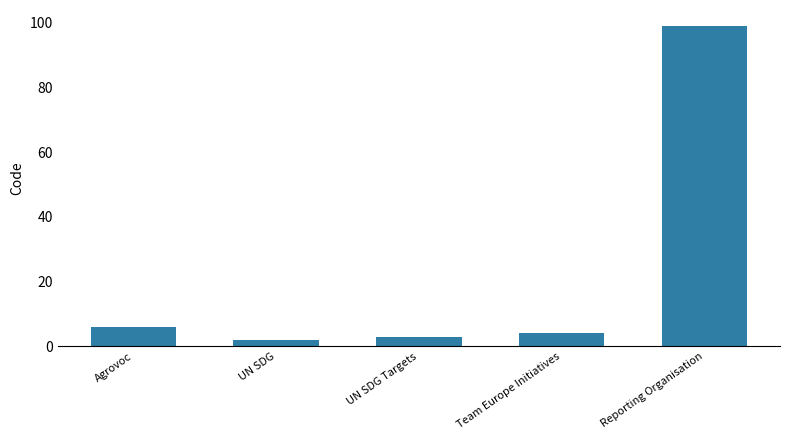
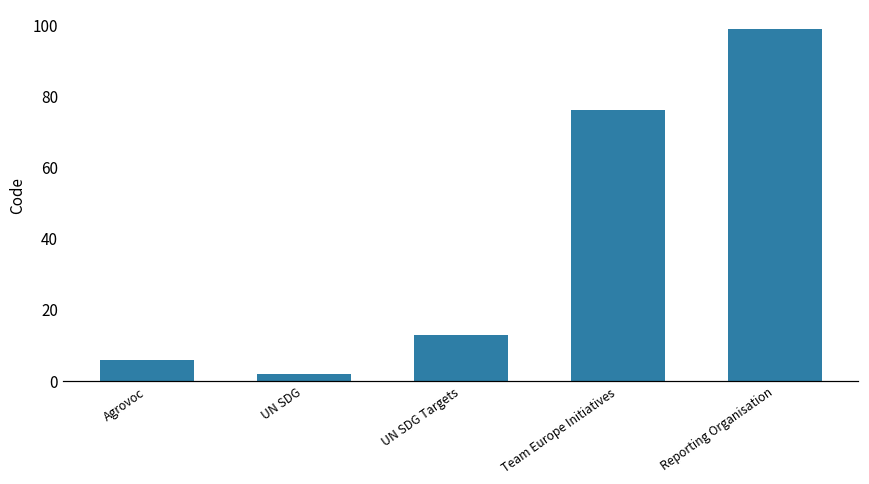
  {
    "Agrovoc": 6,
    "UN SDG": 2,
-   "UN SDG Targets": 3,
-   "Team Europe Initiatives": 4,
+   "UN SDG Targets": 13,
+   "Team Europe Initiatives": 76,
    "Reporting Organisation": 99
  }
